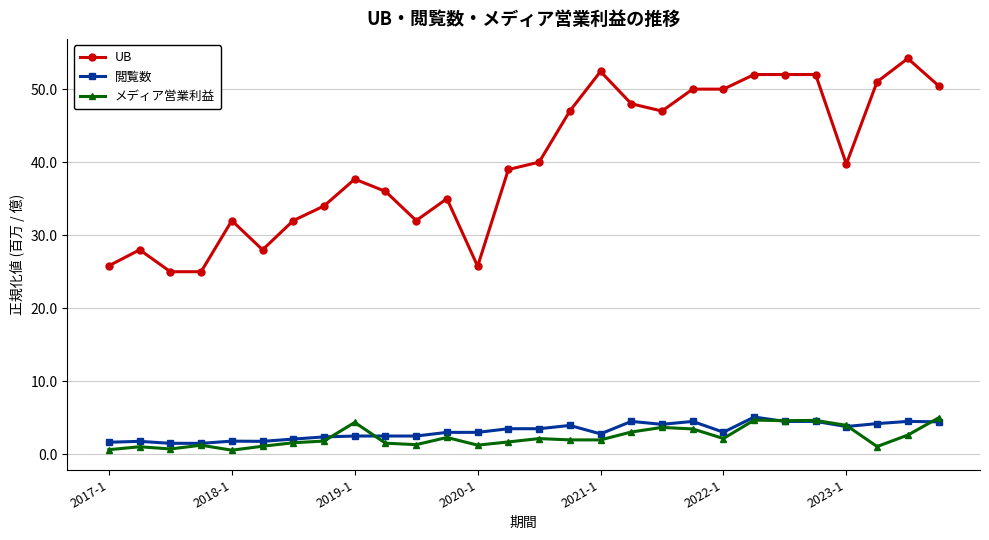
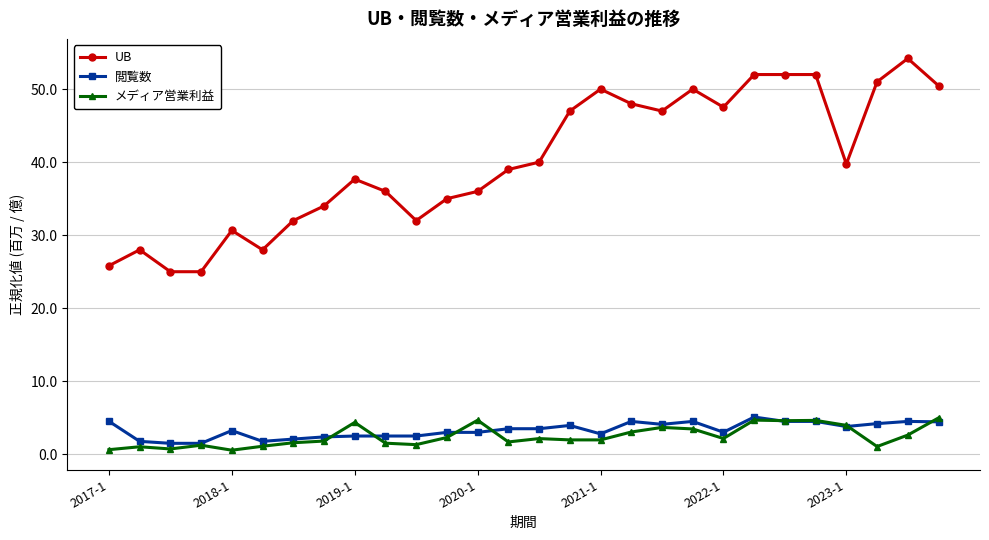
  {
    "UB": {
      "2017-1": 26,
-     "2018-1": 32,
+     "2018-1": 31,
      "2019-1": 38,
-     "2020-1": 26,
-     "2021-1": 52,
-     "2022-1": 50,
+     "2020-1": 36,
+     "2021-1": 50,
+     "2022-1": 48,
      "2023-1": 40
    },
    "閲覧数": {
-     "2017-1": 2,
-     "2018-1": 2,
+     "2017-1": 5,
+     "2018-1": 3,
      "2019-1": 3,
      "2020-1": 3,
      "2021-1": 3,
      "2022-1": 3
    },
    "メディア営業利益": {
      "2017-1": 1,
      "2018-1": 1,
      "2019-1": 4,
-     "2020-1": 1,
+     "2020-1": 5,
      "2021-1": 2,
      "2022-1": 2
    }
  }
